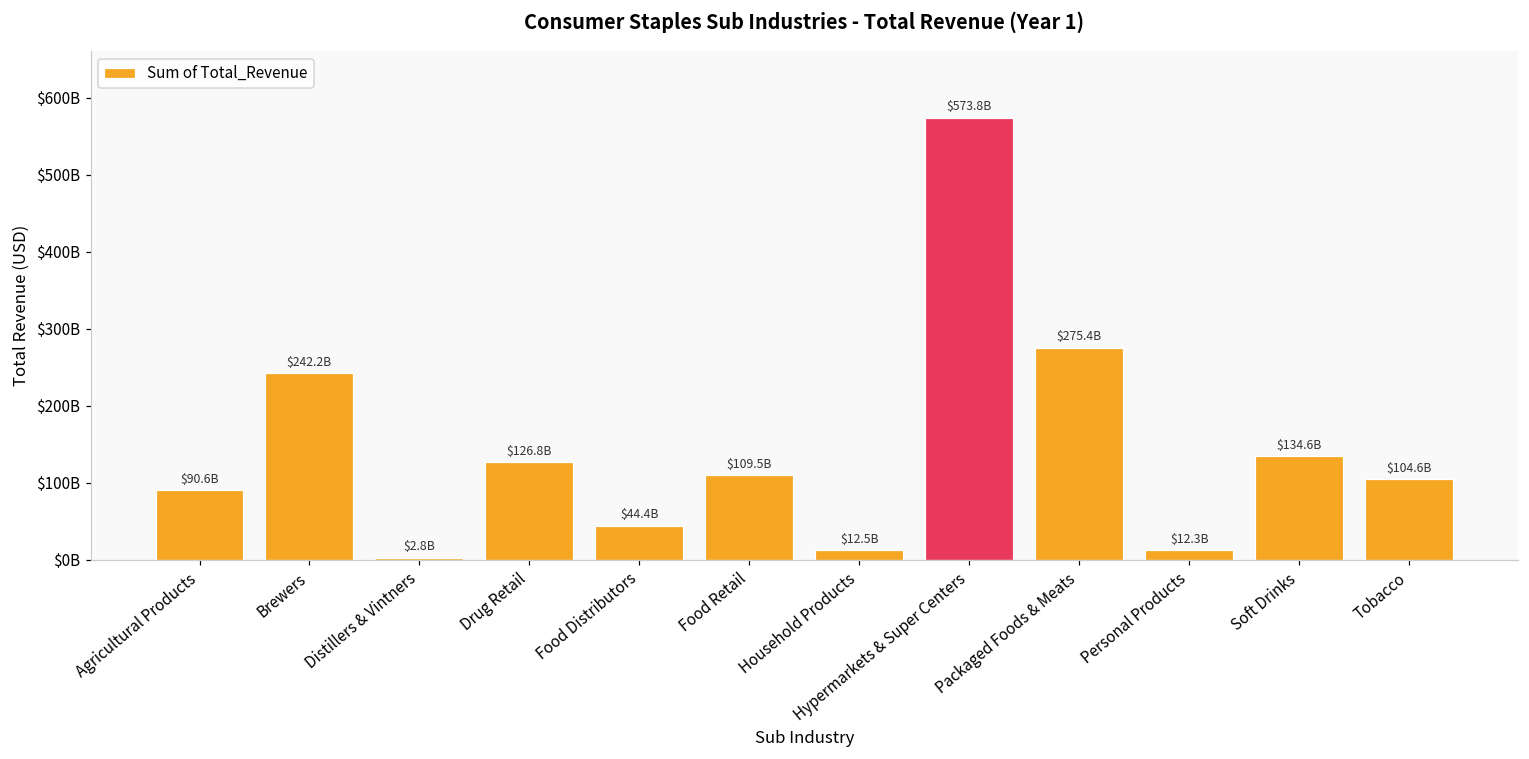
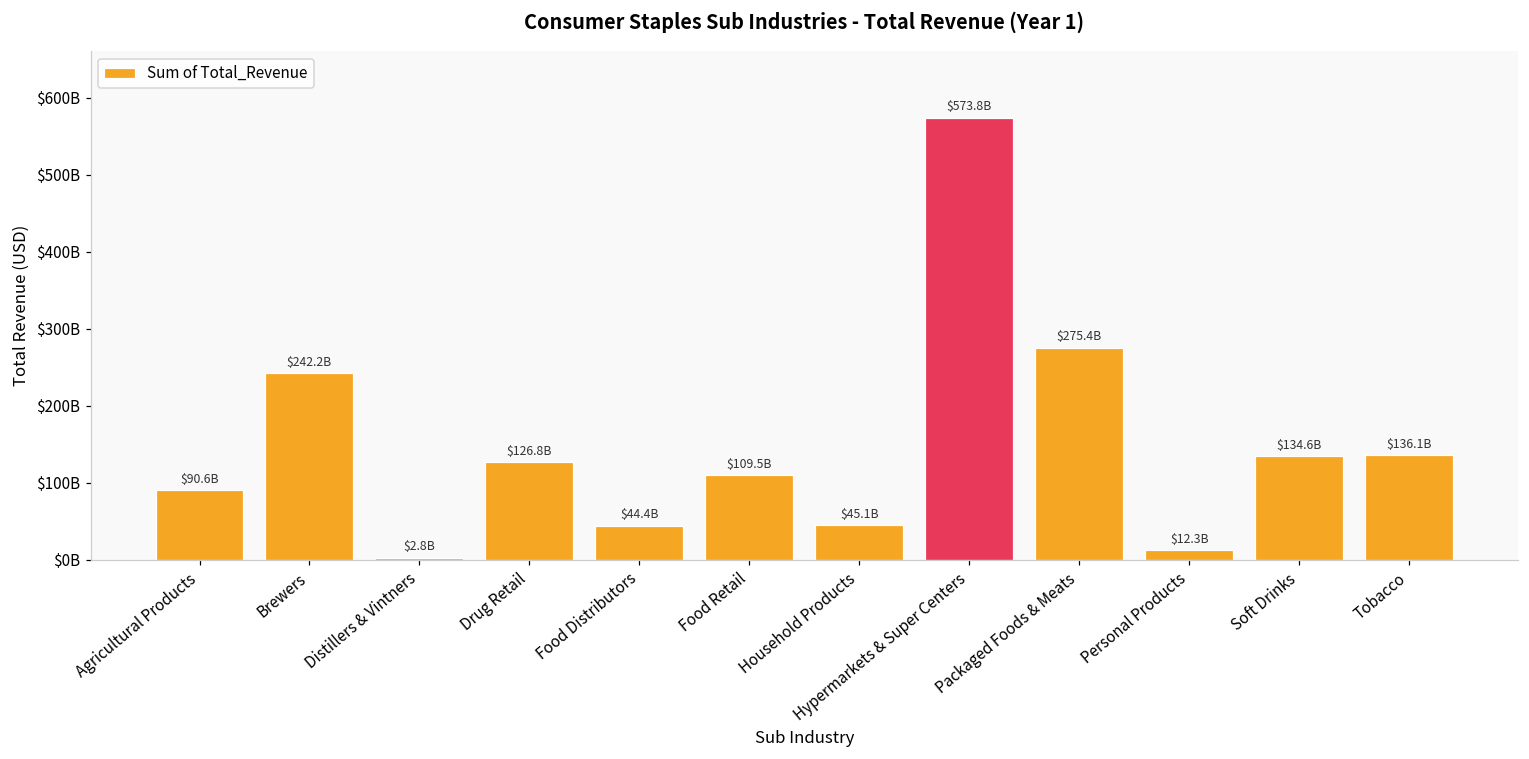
  {
    "Agricultural Products": "$90.6B",
    "Brewers": "$242.2B",
    "Distillers & Vintners": "$2.8B",
    "Drug Retail": "$126.8B",
    "Food Distributors": "$44.4B",
    "Food Retail": "$109.5B",
-   "Household Products": "$12.5B",
+   "Household Products": "$45.1B",
    "Hypermarkets & Super Centers": "$573.8B",
    "Packaged Foods & Meats": "$275.4B",
    "Personal Products": "$12.3B",
    "Soft Drinks": "$134.6B",
-   "Tobacco": "$104.6B"
+   "Tobacco": "$136.1B"
  }
